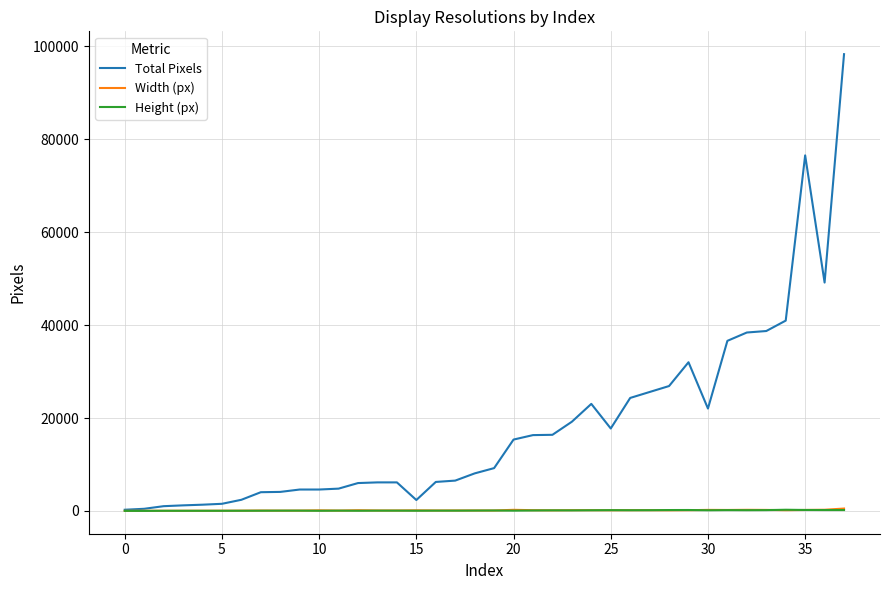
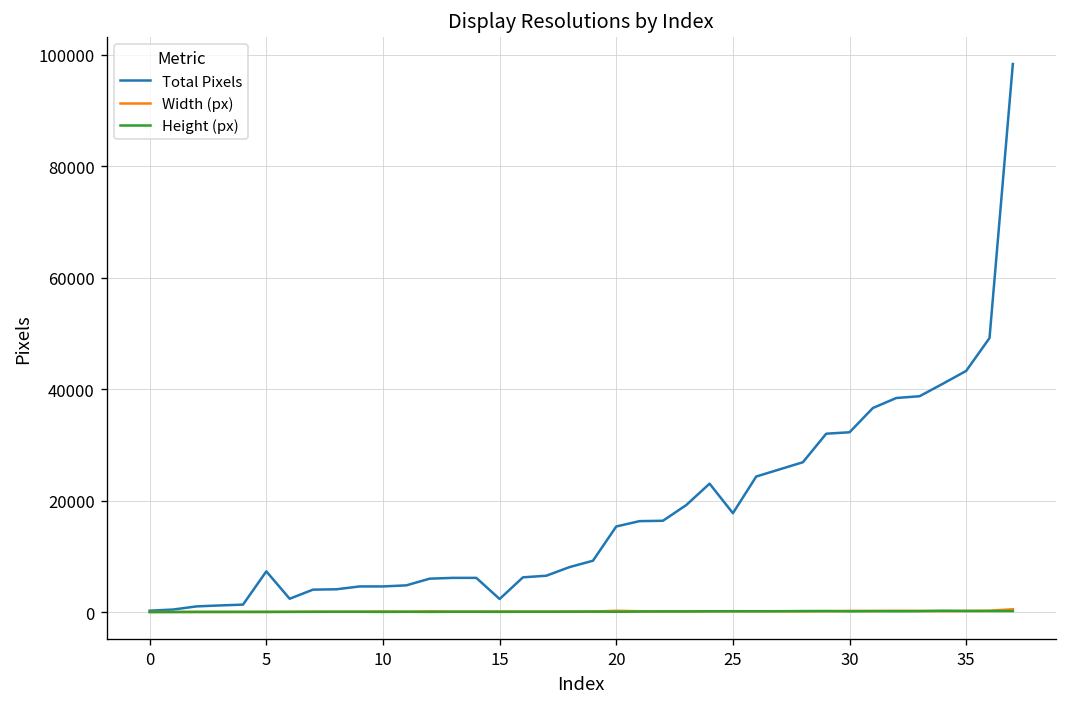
  {
    "Total Pixels": {
-     "5": 2000,
+     "5": 7000,
      "10": 5000,
      "15": 2000,
      "20": 15000,
      "25": 18000,
-     "30": 22000,
-     "35": 77000
+     "30": 32000,
+     "35": 43000
    }
  }
